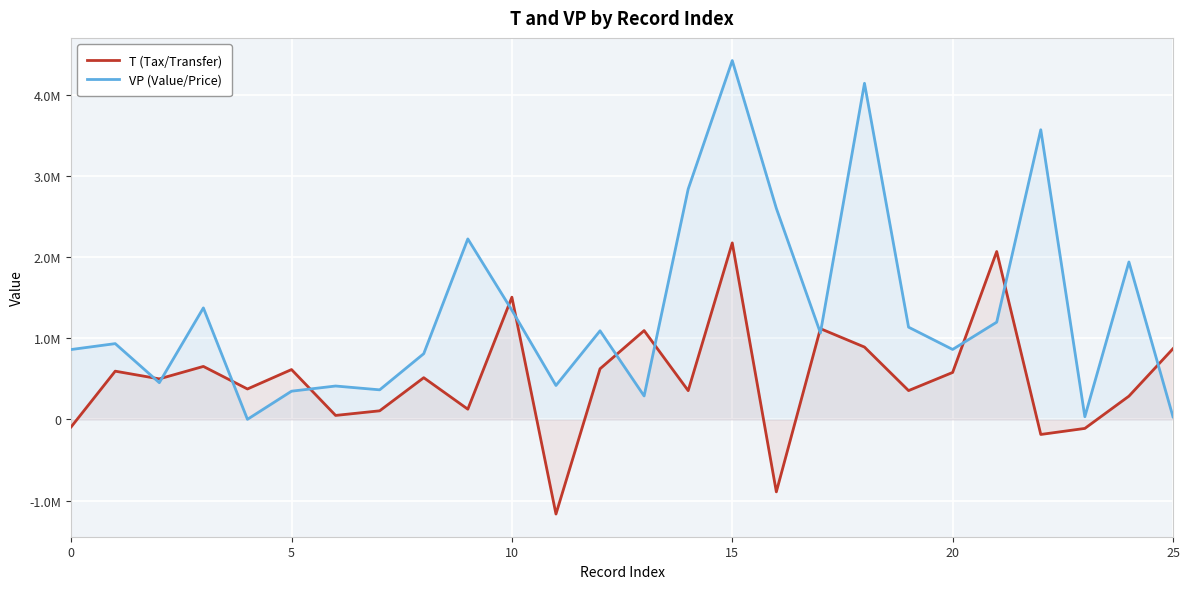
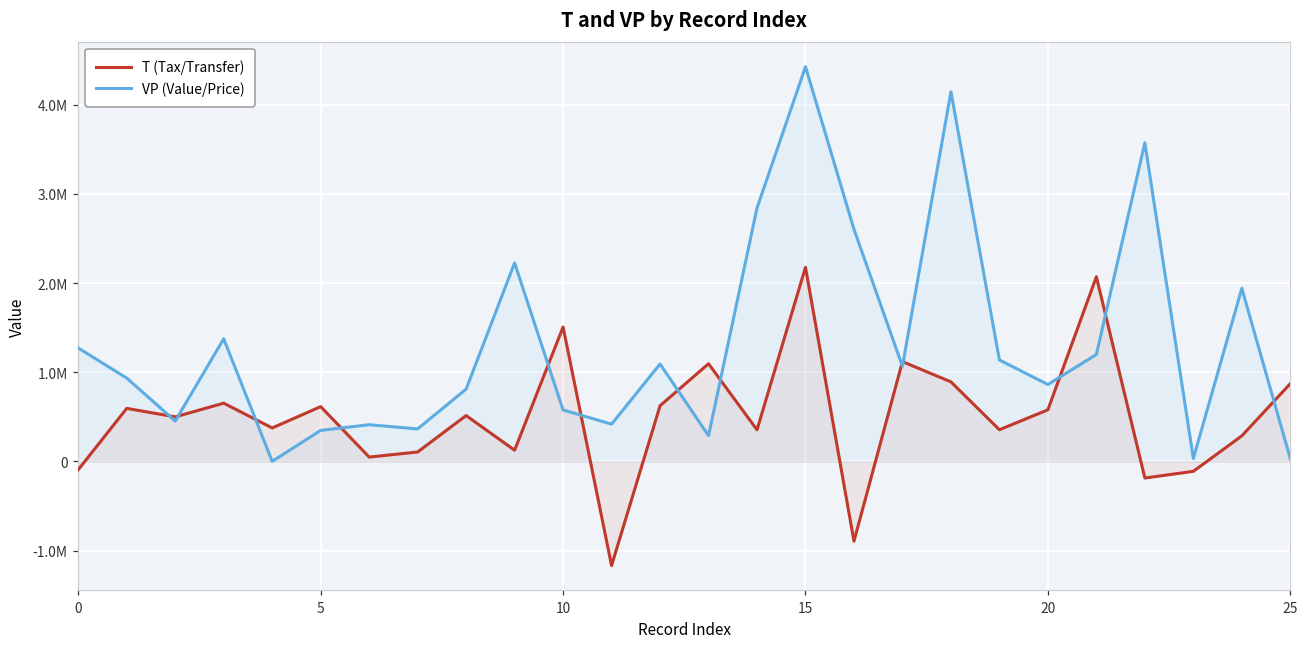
  {
    "VP (Value/Price)": {
-     "0": 900000,
+     "0": 1300000,
      "5": 300000,
-     "10": 1300000,
+     "10": 600000,
      "15": 4400000,
      "20": 900000,
      "25": 0
    }
  }
